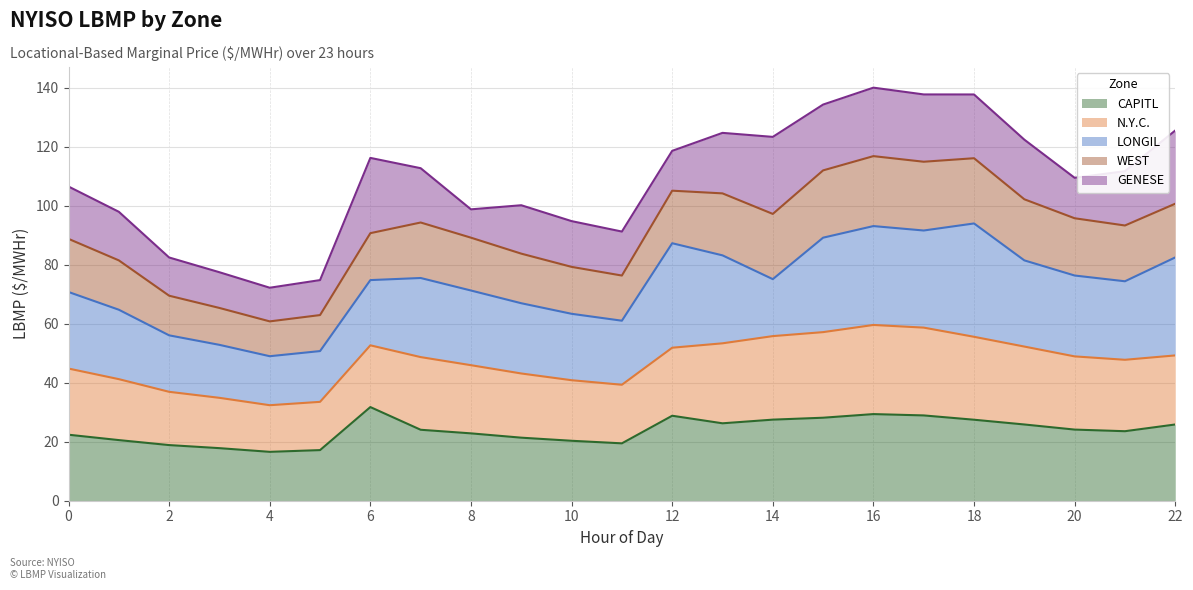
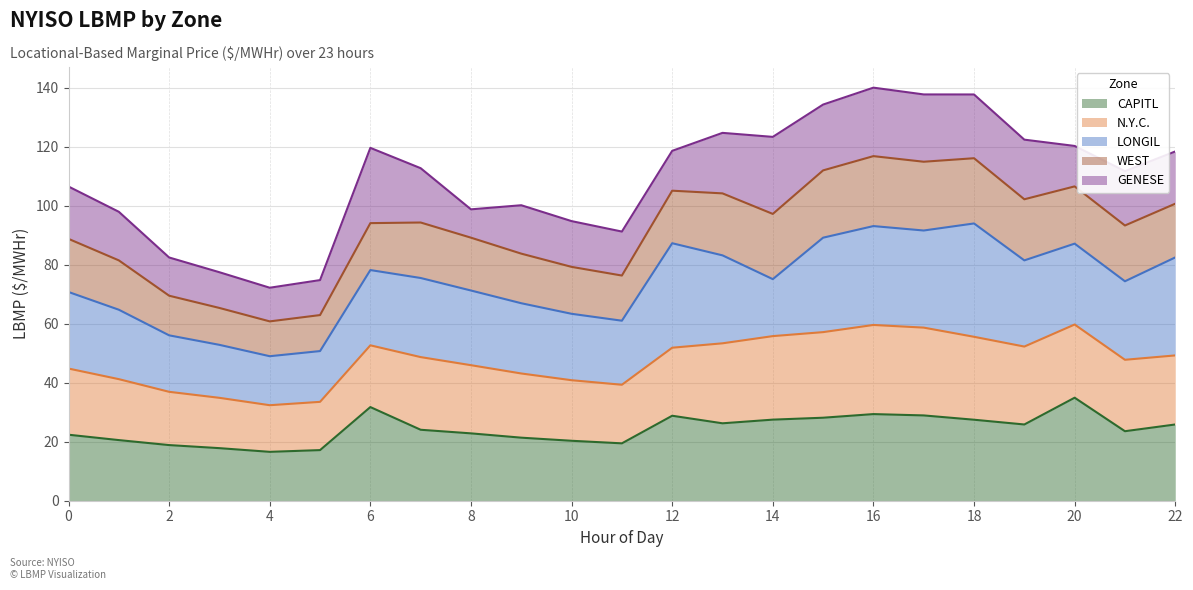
  {
    "CAPITL": {
      "0": 22,
      "2": 19,
      "4": 17,
      "6": 32,
      "8": 23,
      "10": 20,
      "12": 29,
      "14": 27,
      "16": 29,
      "18": 27,
-     "20": 24,
+     "20": 35,
      "22": 26
    },
    "LONGIL": {
      "0": 26,
      "2": 19,
      "4": 17,
-     "6": 22,
+     "6": 26,
      "8": 25,
      "10": 23,
      "12": 35,
      "14": 19,
      "16": 34,
      "18": 38,
      "20": 27,
      "22": 33
    },
    "GENESE": {
      "0": 18,
      "2": 13,
      "4": 11,
      "6": 26,
      "8": 10,
      "10": 16,
      "12": 14,
      "14": 26,
      "16": 23,
      "18": 22,
      "20": 14,
-     "22": 25
+     "22": 18
    }
  }
